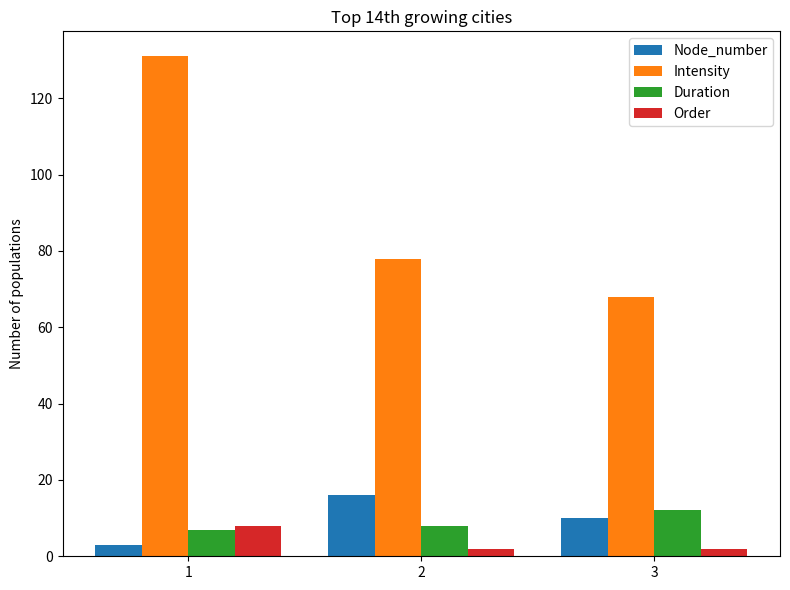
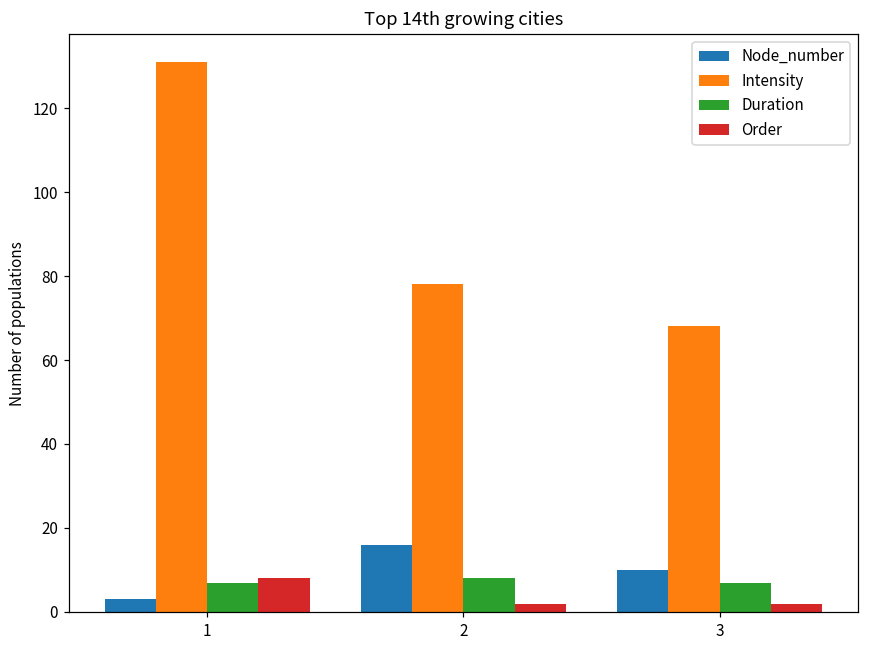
  {
    "Node_number": {
      "1": 3,
      "2": 16,
      "3": 10
    },
    "Intensity": {
      "1": 131,
      "2": 78,
      "3": 68
    },
    "Duration": {
      "1": 7,
      "2": 8,
-     "3": 12
+     "3": 7
    },
    "Order": {
      "1": 8,
      "2": 2,
      "3": 2
    }
  }
